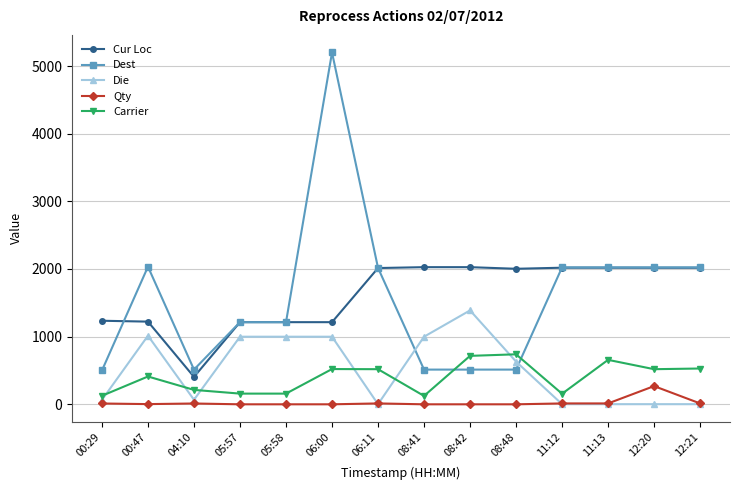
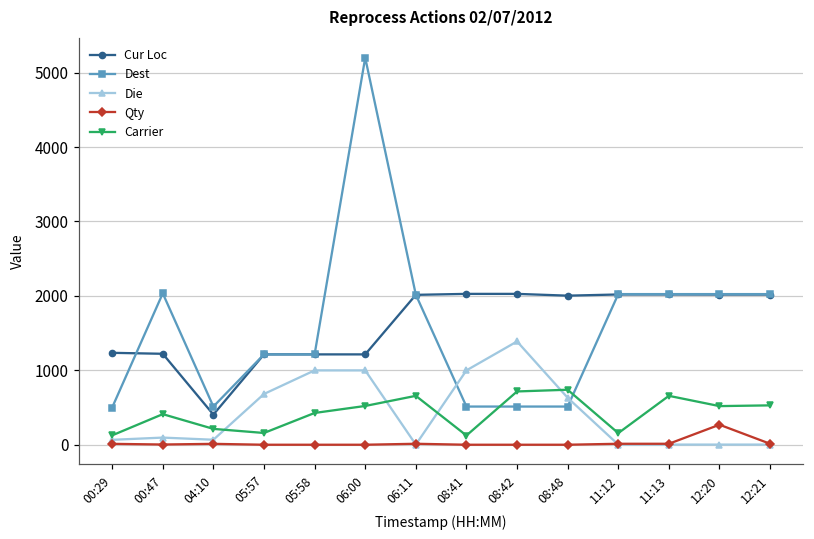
  {
    "Cur Loc": {
      "00:29": 1200,
      "00:47": 1200,
      "04:10": 400,
      "06:00": 1200,
      "08:41": 2000,
      "08:42": 2000,
      "08:48": 2000
    },
    "Dest": {
      "00:29": 500,
      "00:47": 2000,
      "04:10": 500,
      "06:00": 5200,
      "08:41": 500,
      "08:42": 500,
      "08:48": 500
    },
    "Die": {
      "00:29": 100,
-     "00:47": 1000,
+     "00:47": 100,
      "04:10": 100,
-     "05:57": 1000,
+     "05:57": 700,
      "05:58": 1000,
      "06:00": 1000,
      "08:41": 1000,
      "08:42": 1400,
      "08:48": 600,
      "12:20": 0
    },
    "Qty": {
      "00:29": 0,
      "00:47": 0,
      "04:10": 0,
      "05:57": 0,
      "05:58": 0,
      "06:00": 0,
      "08:41": 0,
      "08:42": 0,
      "08:48": 0,
      "12:20": 300
    },
    "Carrier": {
      "00:29": 100,
      "00:47": 400,
      "04:10": 200,
      "05:57": 200,
-     "05:58": 200,
+     "05:58": 400,
      "06:00": 500,
-     "06:11": 500,
+     "06:11": 700,
      "08:41": 100,
      "08:42": 700,
      "08:48": 700,
      "11:12": 200,
      "11:13": 700,
      "12:20": 500,
      "12:21": 500
    }
  }
